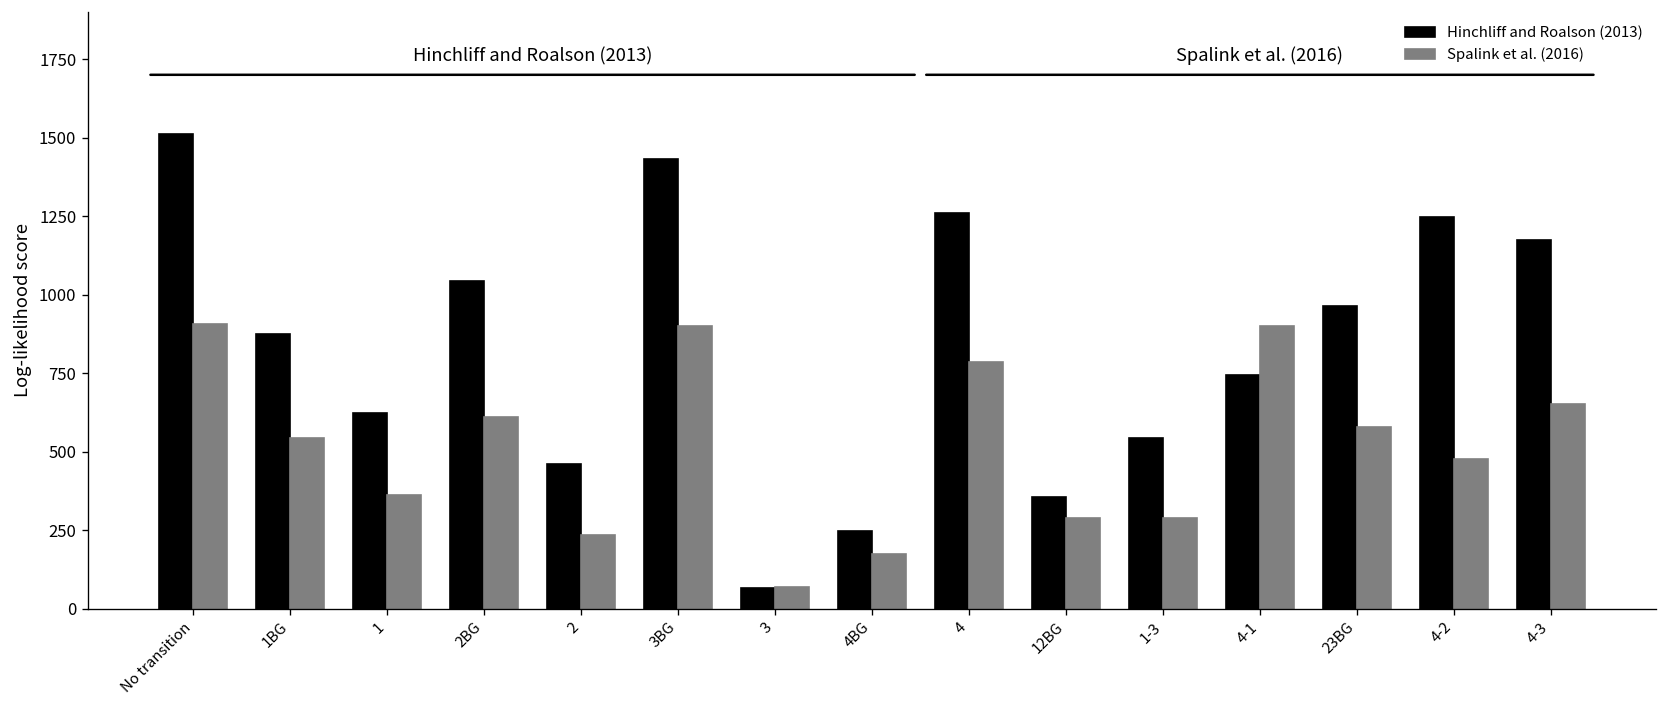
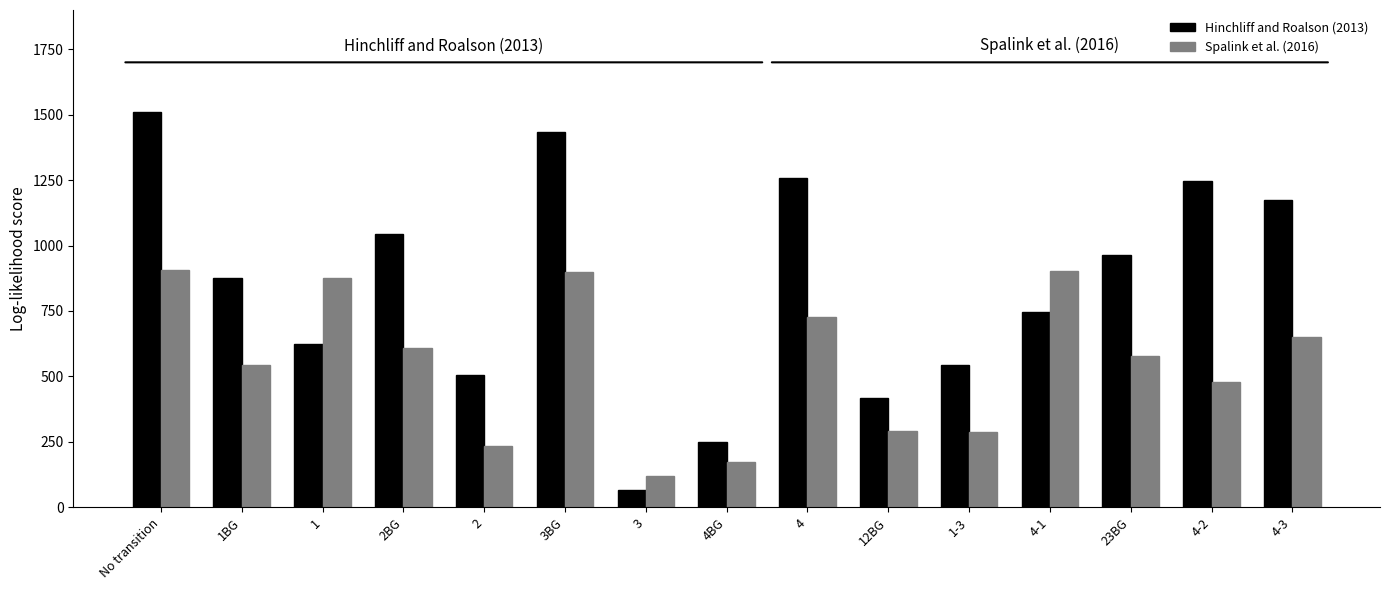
  {
    "Hinchliff and Roalson (2013)": {
      "No transition": 1510,
      "1BG": 870,
      "1": 620,
      "2BG": 1040,
-     "2": 460,
+     "2": 500,
      "3BG": 1430,
      "3": 70,
      "4BG": 250,
      "4": 1260,
-     "12BG": 360,
+     "12BG": 420,
      "1-3": 540,
      "4-1": 750,
      "23BG": 960,
      "4-2": 1250,
      "4-3": 1170
    },
    "Spalink et al. (2016)": {
      "No transition": 910,
      "1BG": 540,
-     "1": 360,
+     "1": 870,
      "2BG": 610,
      "2": 230,
      "3BG": 900,
-     "3": 70,
+     "3": 120,
      "4BG": 170,
-     "4": 790,
+     "4": 730,
      "12BG": 290,
      "1-3": 290,
      "4-1": 900,
      "23BG": 580,
      "4-2": 480,
      "4-3": 650
    }
  }
